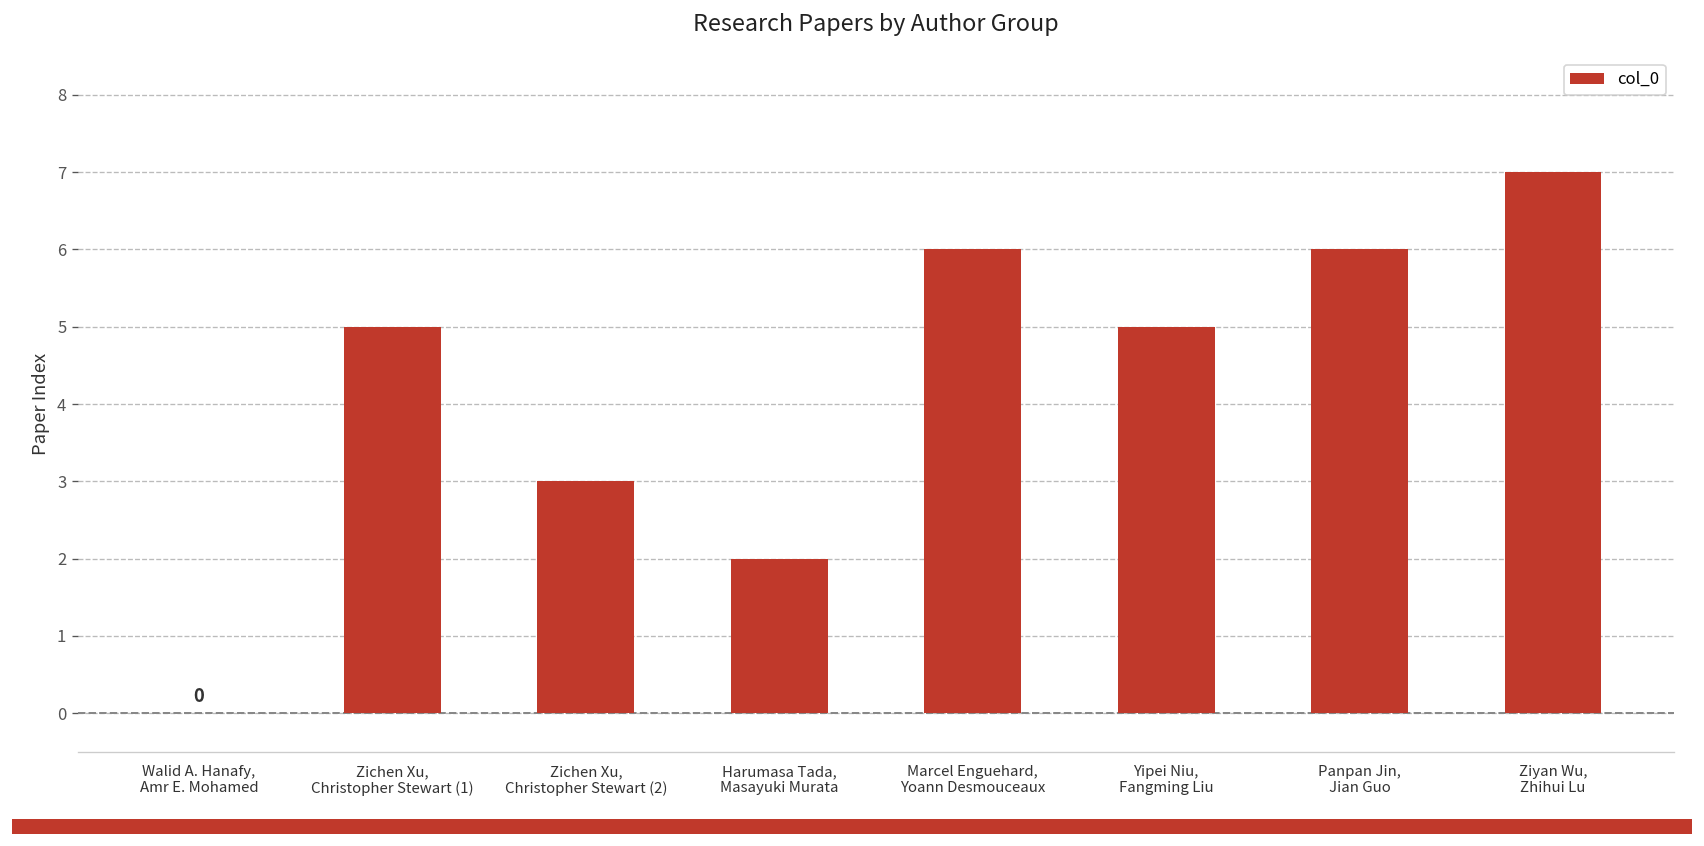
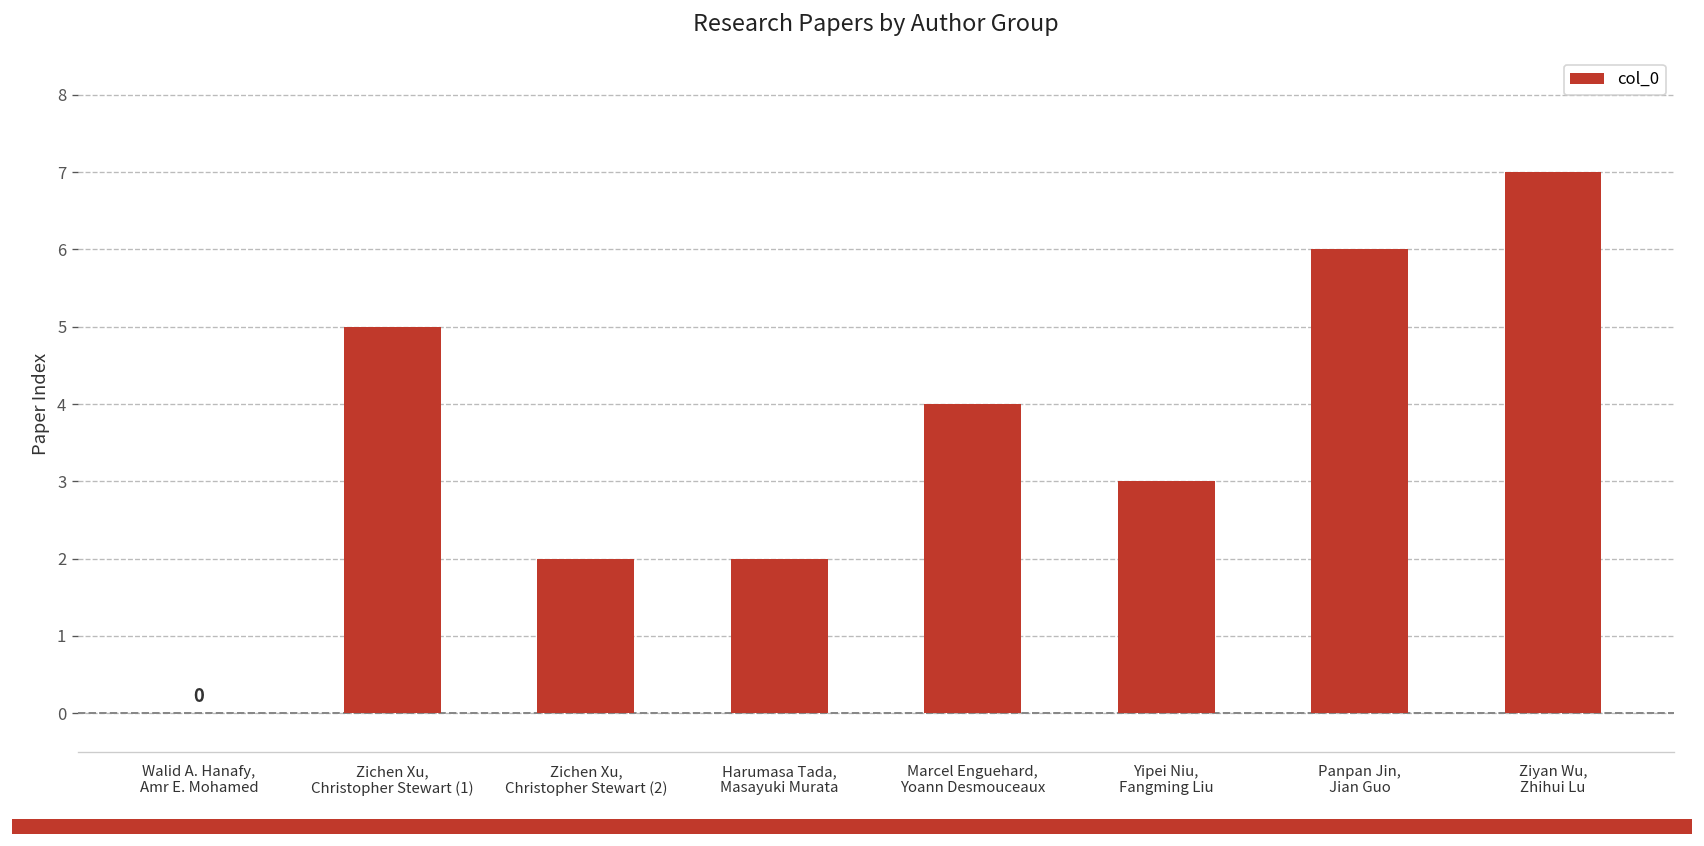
  {
    "Zichen Xu, Christopher Stewart (1)": 5,
-   "Zichen Xu, Christopher Stewart (2)": 3,
+   "Zichen Xu, Christopher Stewart (2)": 2,
    "Harumasa Tada, Masayuki Murata": 2,
-   "Marcel Enguehard, Yoann Desmouceaux": 6,
-   "Yipei Niu, Fangming Liu": 5,
+   "Marcel Enguehard, Yoann Desmouceaux": 4,
+   "Yipei Niu, Fangming Liu": 3,
    "Panpan Jin, Jian Guo": 6,
    "Ziyan Wu, Zhihui Lu": 7
  }
